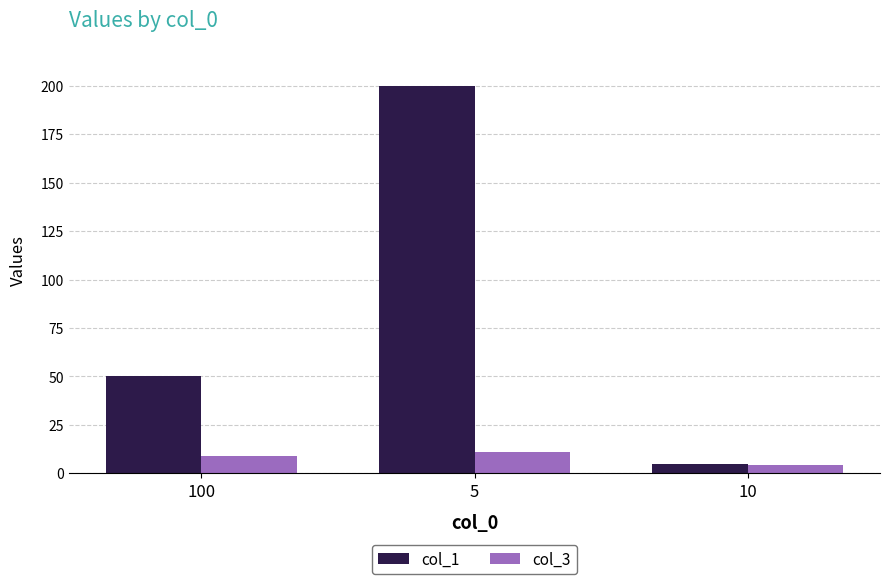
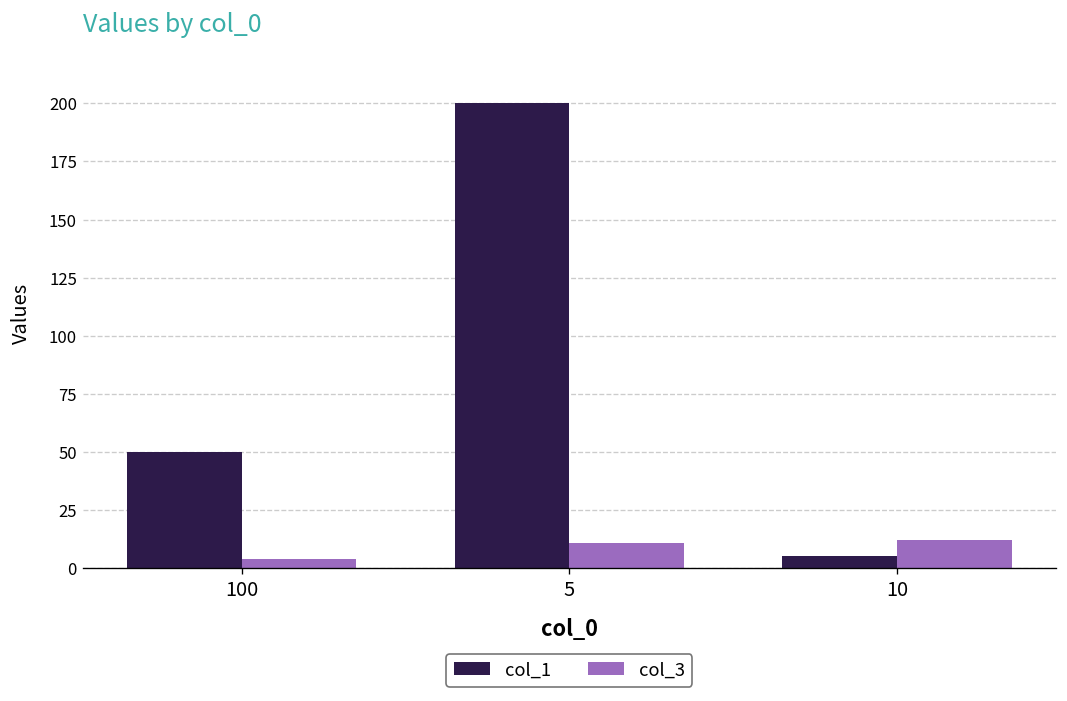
  {
    "col_1": {
      "100": 50,
      "5": 200,
      "10": 5
    },
    "col_3": {
-     "100": 9,
+     "100": 4,
      "5": 11,
-     "10": 4
+     "10": 12
    }
  }
